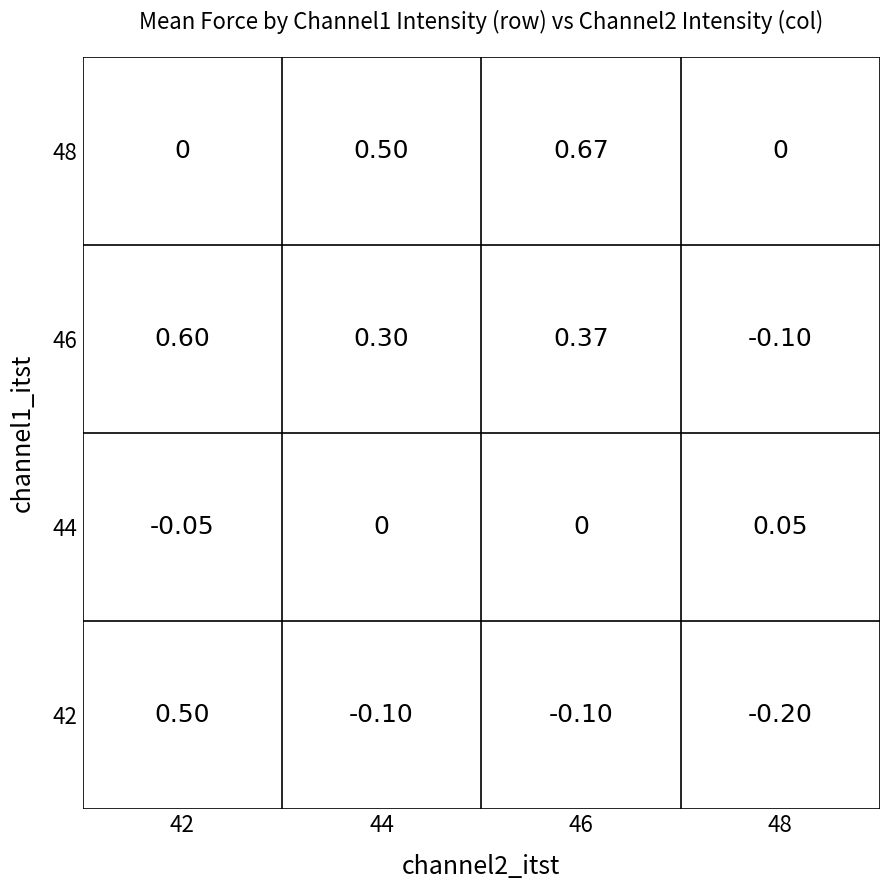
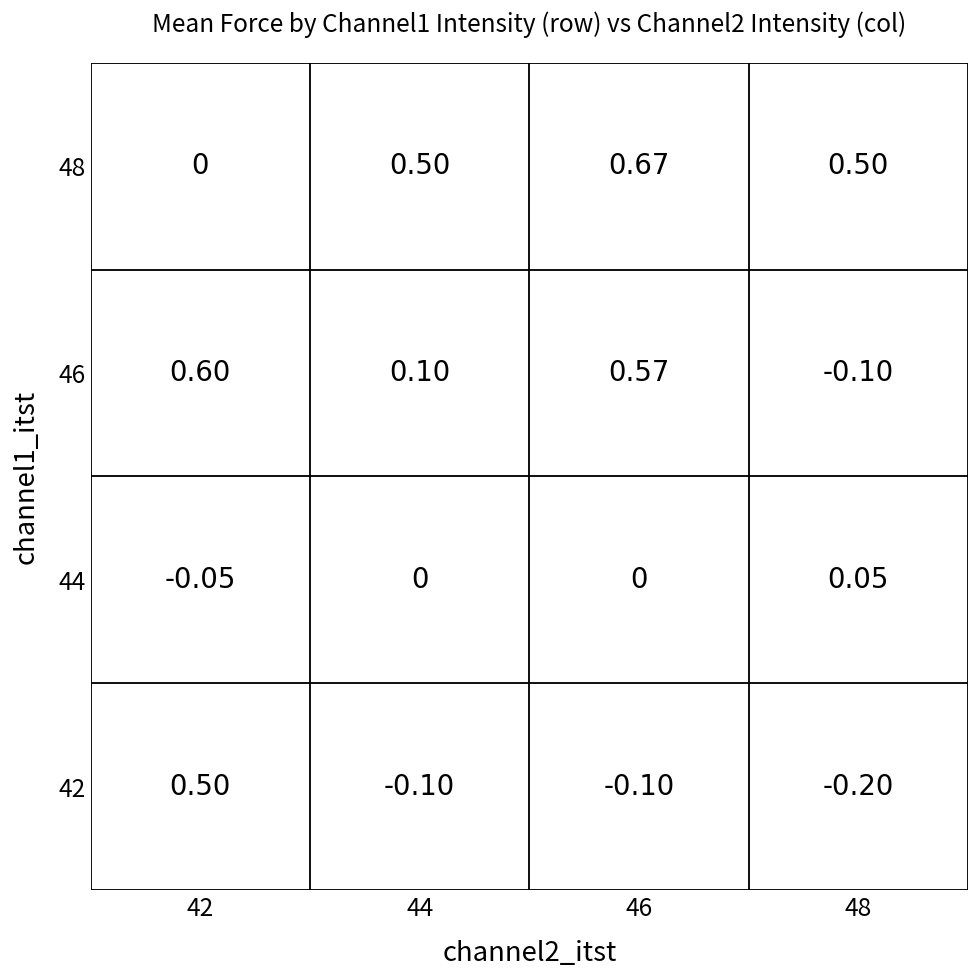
  {
    "48": {
      "42": 0,
      "44": 0.50,
      "46": 0.67,
-     "48": 0
+     "48": 0.50
    },
    "46": {
      "42": 0.60,
-     "44": 0.30,
-     "46": 0.37,
+     "44": 0.10,
+     "46": 0.57,
      "48": -0.10
    },
    "44": {
      "42": -0.05,
      "44": 0,
      "46": 0,
      "48": 0.05
    },
    "42": {
      "42": 0.50,
      "44": -0.10,
      "46": -0.10,
      "48": -0.20
    }
  }
